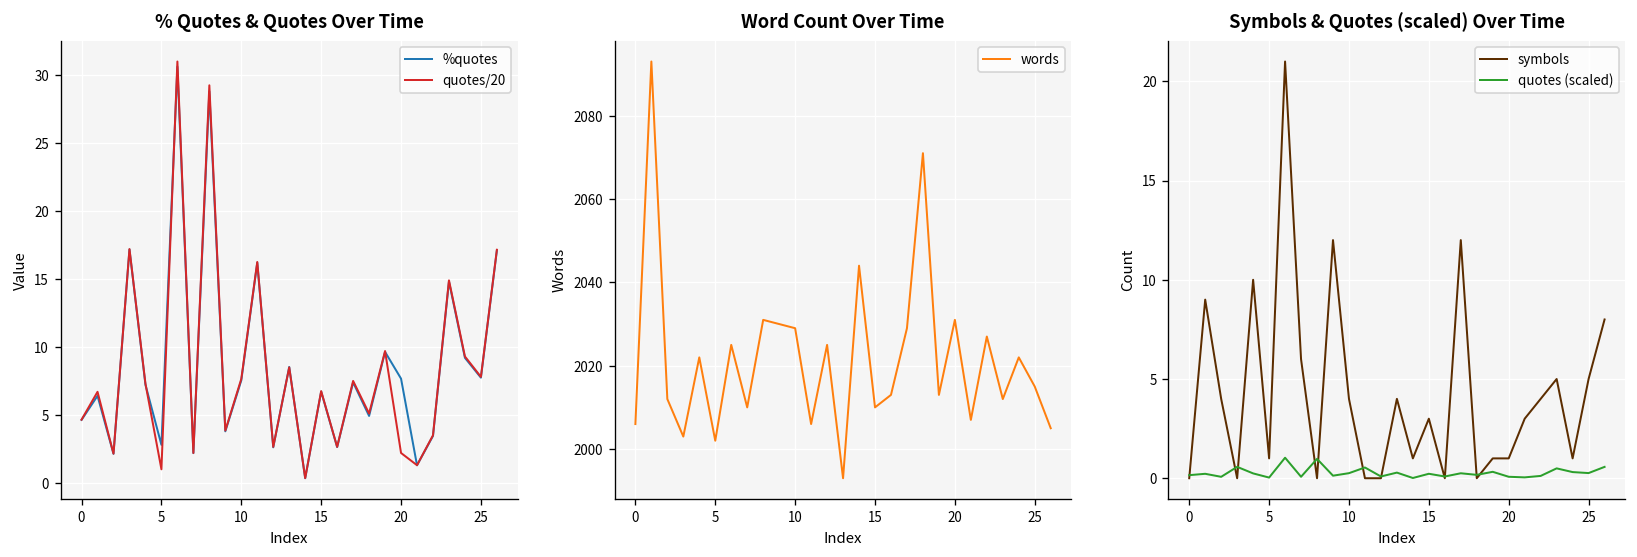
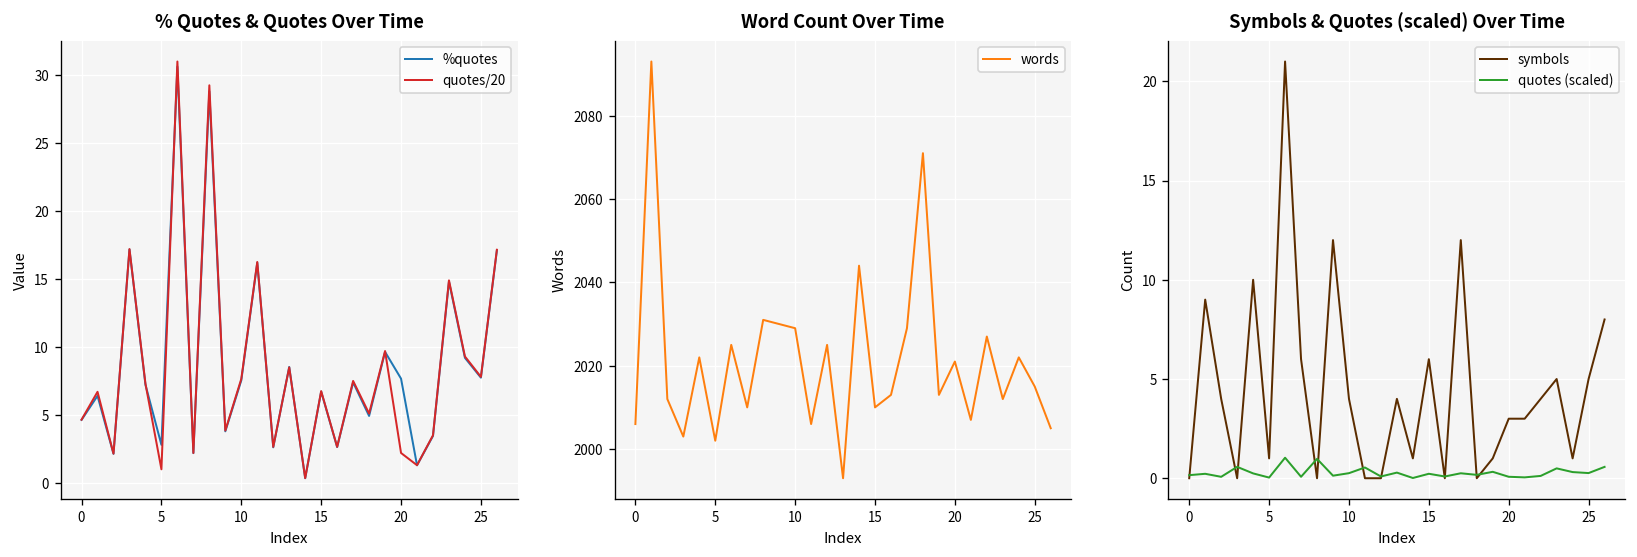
  {
    "% Quotes & Quotes Over Time": {
      "%quotes": {
        "5": 2.8,
        "20": 7.7
      },
      "quotes/20": {
        "5": 1.0,
        "20": 2.2
      }
    },
    "Word Count Over Time": {
      "0": 2006,
      "5": 2002,
      "10": 2029,
      "15": 2010,
-     "20": 2031,
+     "20": 2021,
      "25": 2015
    },
    "Symbols & Quotes (scaled) Over Time": {
      "symbols": {
        "0": 0,
        "5": 1,
        "10": 4,
-       "15": 3,
-       "20": 1,
+       "15": 6,
+       "20": 3,
        "25": 5
      },
      "quotes (scaled)": {
        "0": 0.2,
        "5": 0,
        "10": 0.3,
        "15": 0.2,
        "20": 0,
        "25": 0.3
      }
    }
  }
